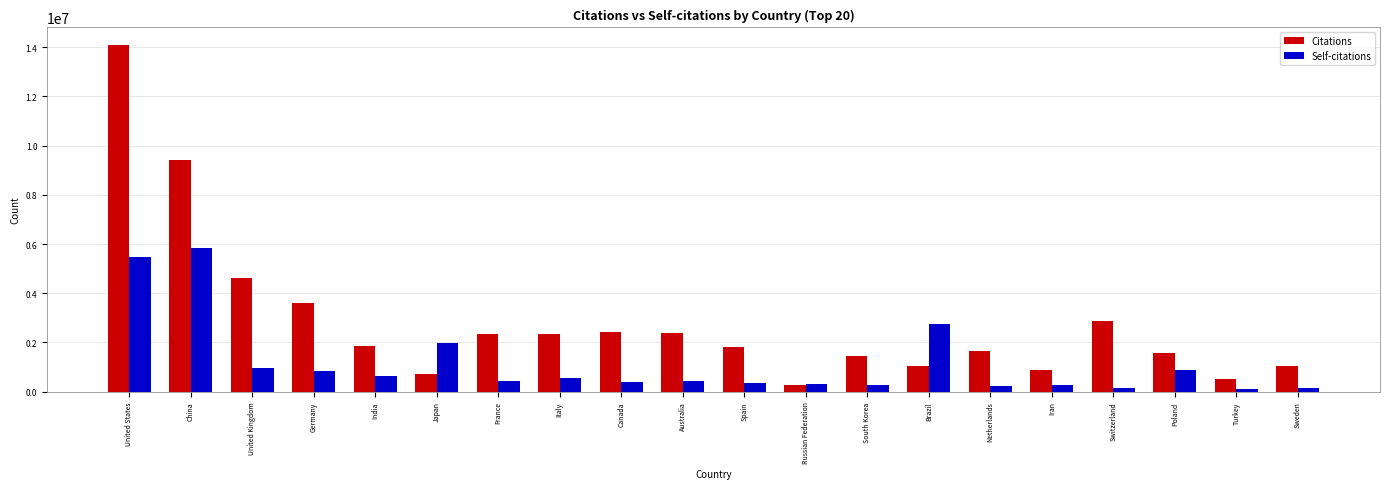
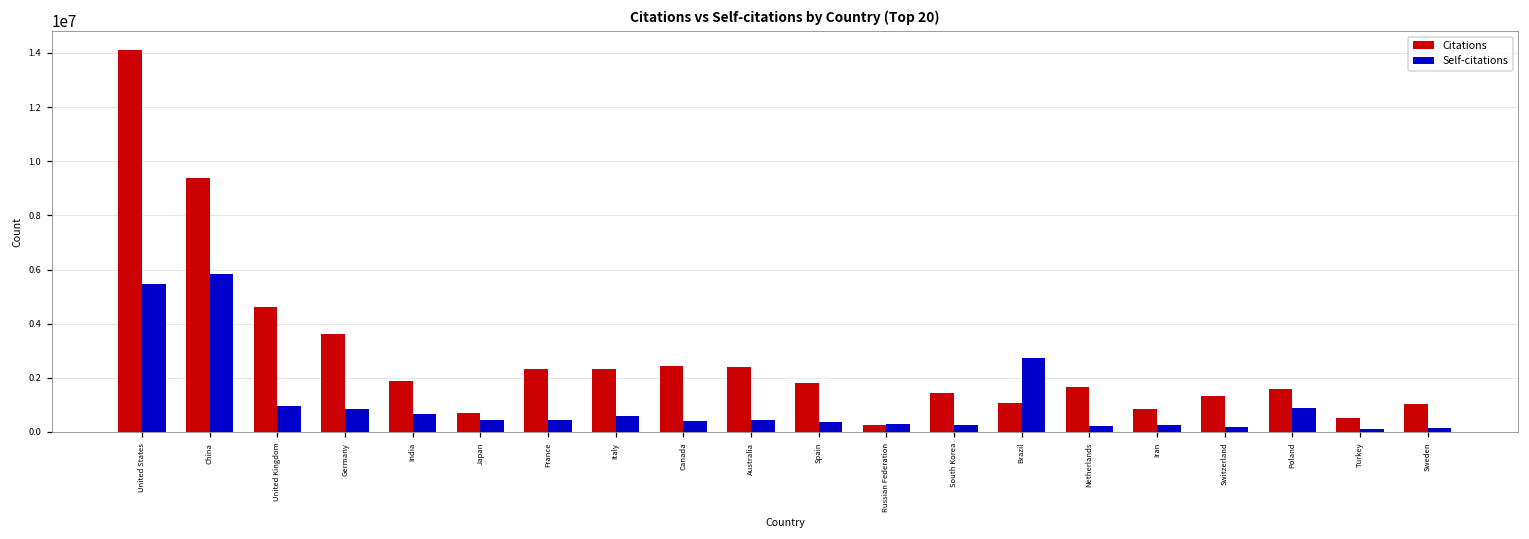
  {
    "Citations": {
      "United States": 14100000,
      "China": 9400000,
      "United Kingdom": 4600000,
      "Germany": 3600000,
      "India": 1900000,
      "Japan": 700000,
      "France": 2300000,
      "Italy": 2300000,
      "Canada": 2400000,
      "Australia": 2400000,
      "Spain": 1800000,
      "Russian Federation": 300000,
      "South Korea": 1500000,
      "Brazil": 1100000,
      "Netherlands": 1700000,
      "Iran": 900000,
-     "Switzerland": 2900000,
+     "Switzerland": 1300000,
      "Poland": 1600000,
      "Turkey": 500000,
      "Sweden": 1000000
    },
    "Self-citations": {
      "United States": 5500000,
      "China": 5800000,
      "United Kingdom": 1000000,
      "Germany": 800000,
      "India": 700000,
-     "Japan": 2000000,
+     "Japan": 400000,
      "France": 400000,
      "Italy": 600000,
      "Canada": 400000,
      "Australia": 400000,
      "Spain": 400000,
      "Russian Federation": 300000,
      "South Korea": 300000,
      "Brazil": 2700000,
      "Netherlands": 200000,
      "Iran": 300000,
      "Switzerland": 200000,
      "Poland": 900000,
      "Sweden": 100000
    }
  }
